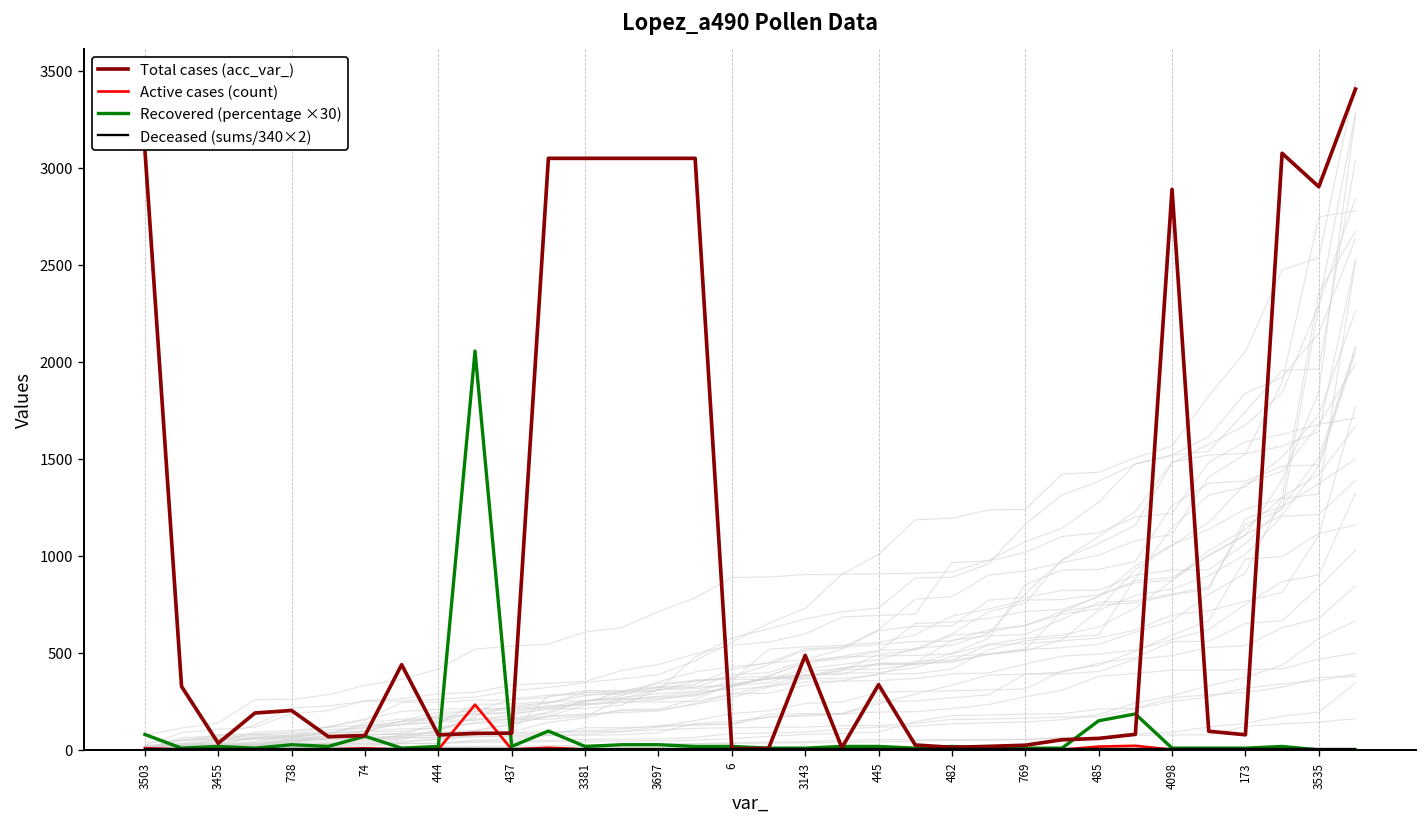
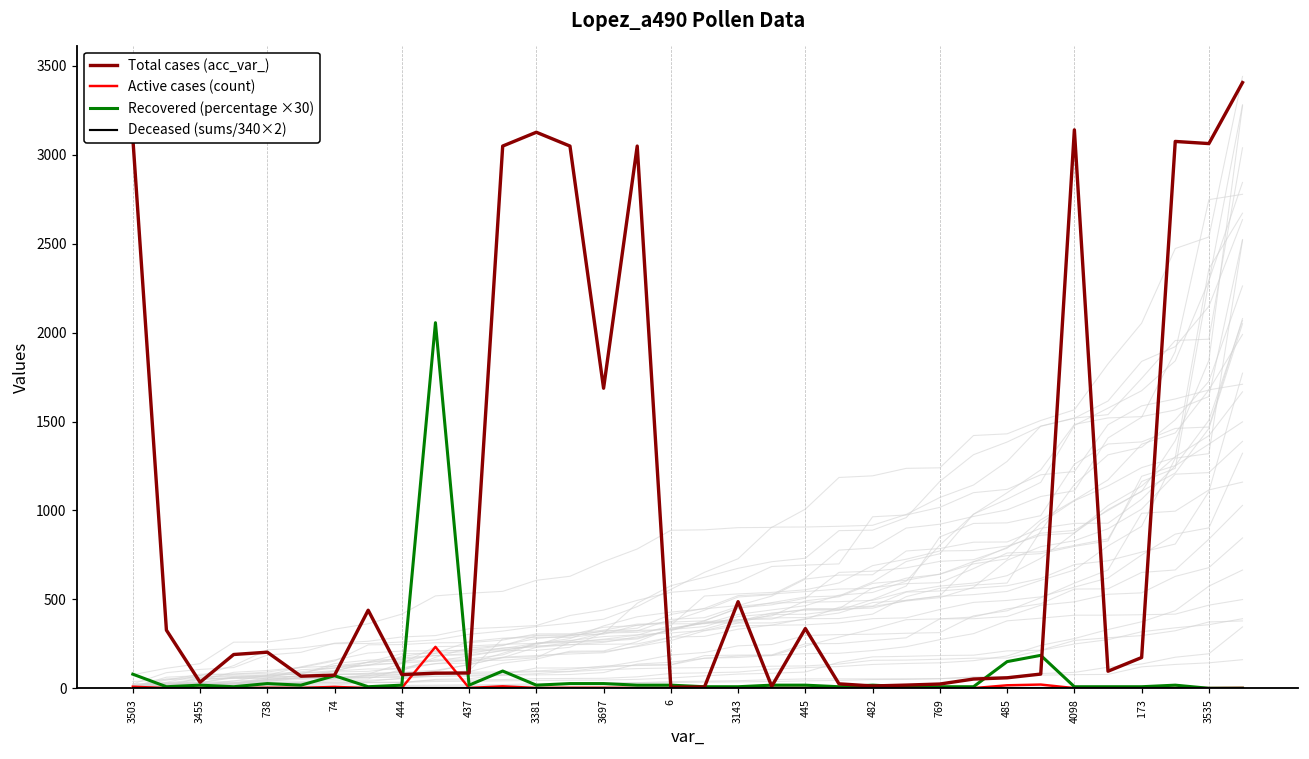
  {
    "Total cases (acc_var_)": {
-     "3381": 3050,
-     "3697": 3050,
+     "3381": 3130,
+     "3697": 1690,
      "3143": 490,
      "445": 340,
-     "4098": 2890,
-     "173": 80,
-     "3535": 2900
+     "4098": 3140,
+     "173": 170,
+     "3535": 3060
    },
    "Recovered (percentage ×30)": {
      "485": 150
    }
  }
